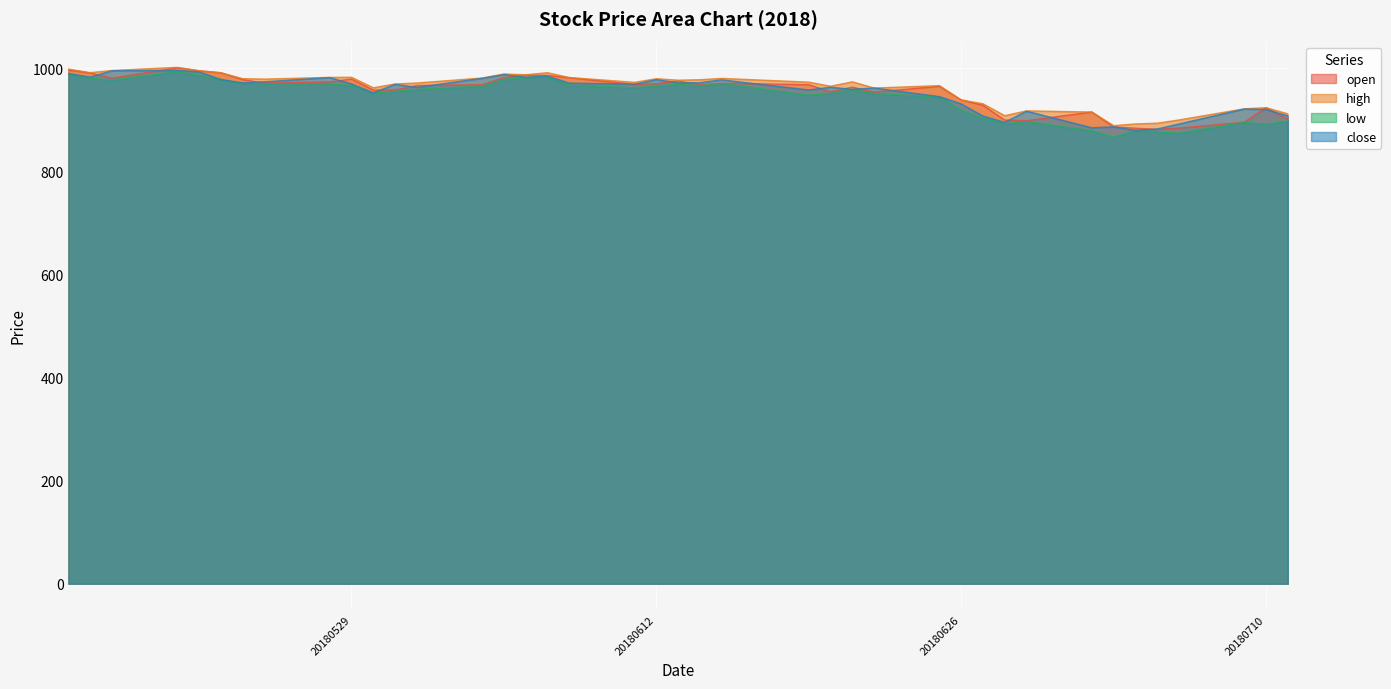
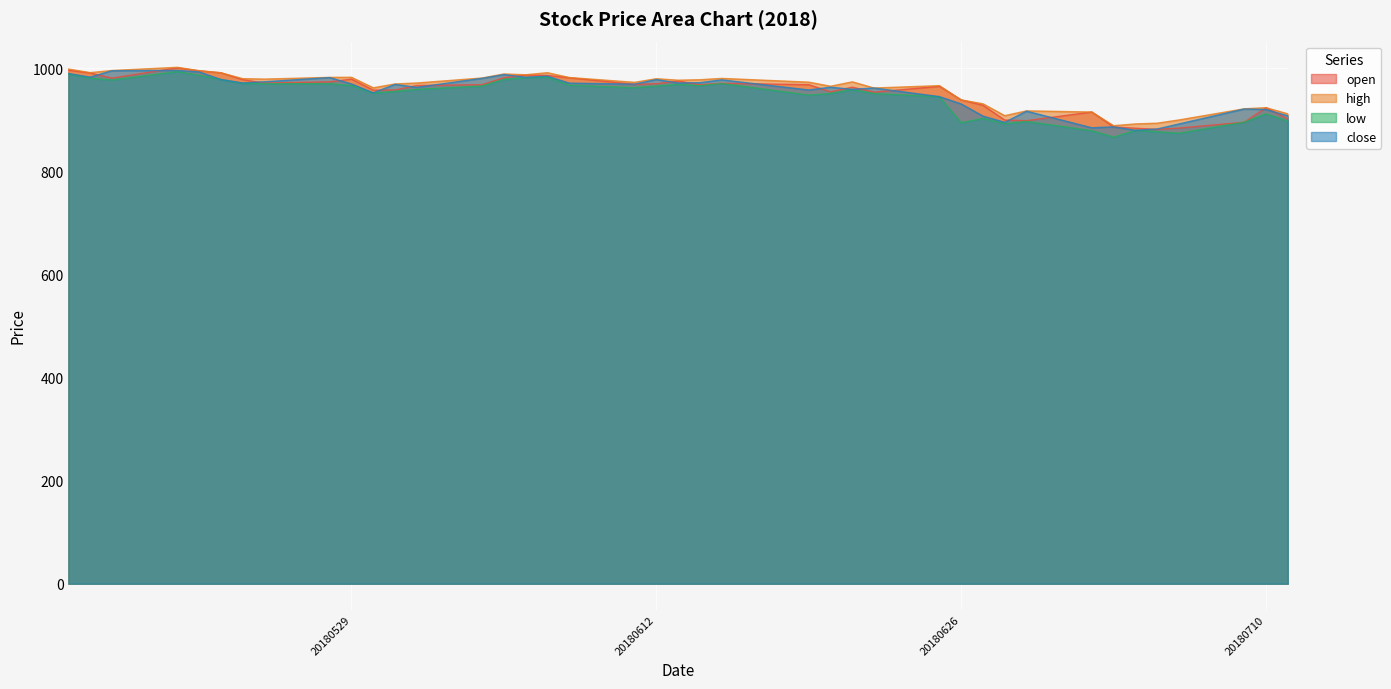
  {
    "low": {
-     "20180626": 920,
-     "20180710": 890
+     "20180626": 890,
+     "20180710": 910
    },
    "close": {
      "20180626": 930
    }
  }
